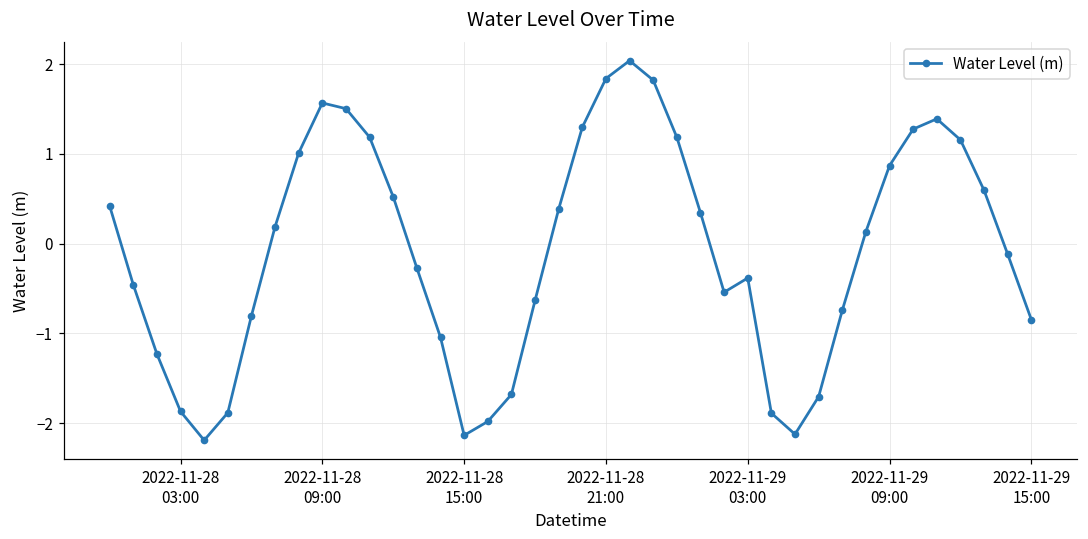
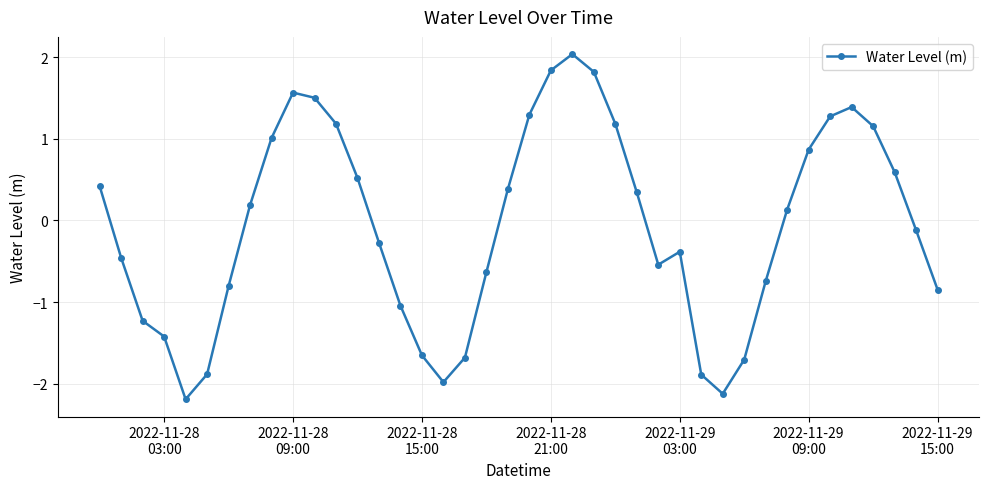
  {
-   "2022-11-28 03:00": -1.9,
+   "2022-11-28 03:00": -1.4,
    "2022-11-28 09:00": 1.6,
-   "2022-11-28 15:00": -2.1,
+   "2022-11-28 15:00": -1.7,
    "2022-11-28 21:00": 1.8,
    "2022-11-29 03:00": -0.4,
    "2022-11-29 09:00": 0.9,
    "2022-11-29 15:00": -0.8
  }
